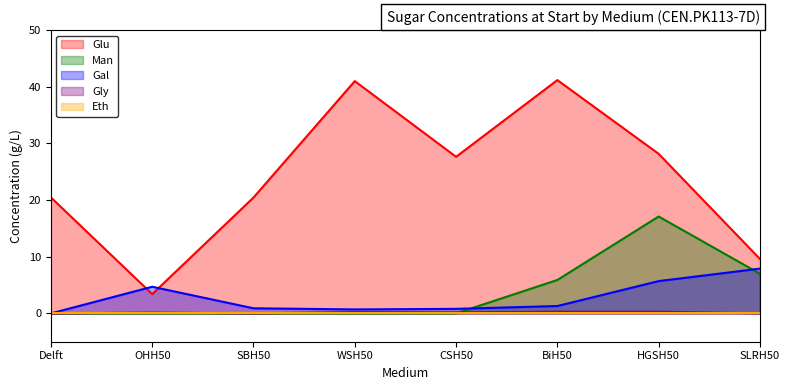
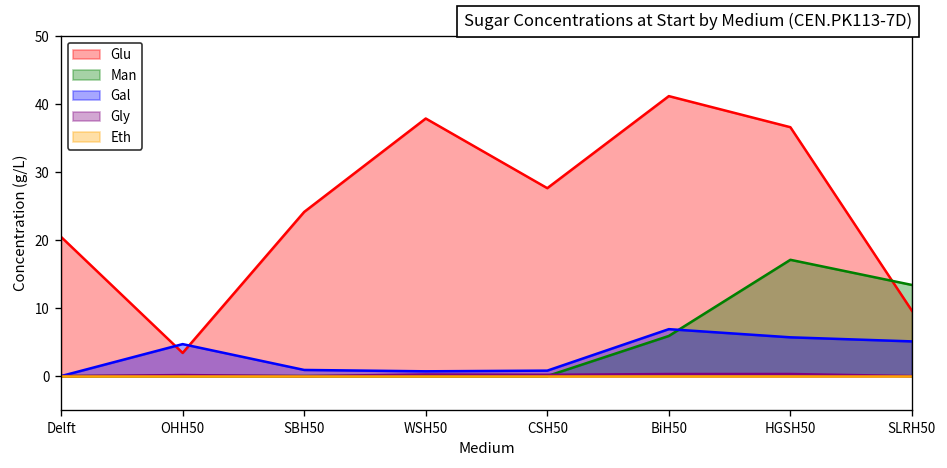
  {
    "Glu": {
      "Delft": 20,
      "OHH50": 3,
-     "SBH50": 20,
-     "WSH50": 41,
+     "SBH50": 24,
+     "WSH50": 38,
      "CSH50": 28,
      "BiH50": 41,
-     "HGSH50": 28,
+     "HGSH50": 37,
      "SLRH50": 10
    },
    "Man": {
      "BiH50": 6,
      "HGSH50": 17,
-     "SLRH50": 7
+     "SLRH50": 13
    },
    "Gal": {
      "OHH50": 5,
      "SBH50": 1,
      "WSH50": 1,
      "CSH50": 1,
-     "BiH50": 1,
+     "BiH50": 7,
      "HGSH50": 6,
-     "SLRH50": 8
+     "SLRH50": 5
    }
  }
